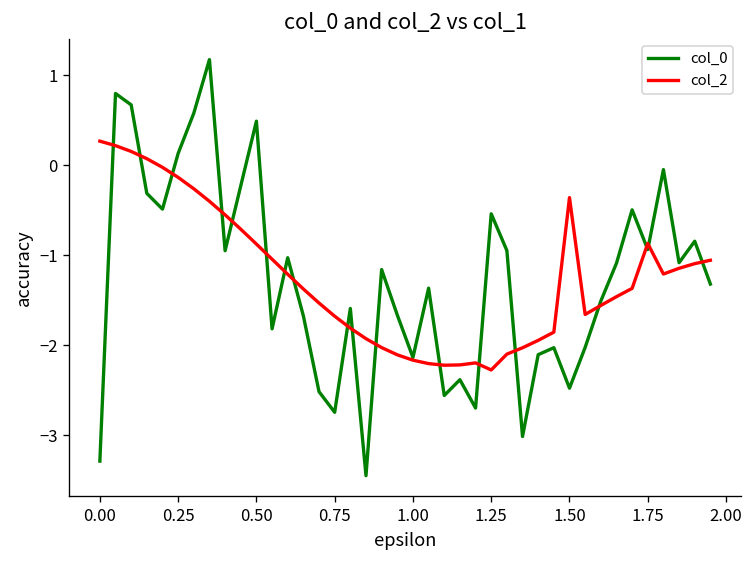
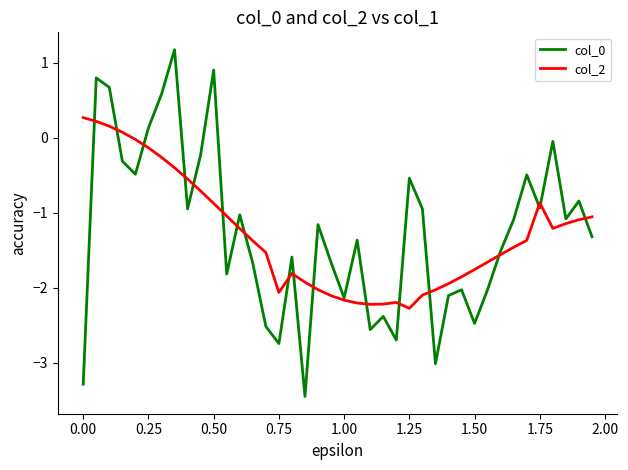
  {
    "col_0": {
      "0.00": -3.3,
      "0.25": 0.1,
-     "0.50": 0.5,
+     "0.50": 0.9,
      "0.75": -2.7,
      "1.25": -0.5,
      "1.50": -2.5,
      "1.75": -0.9
    },
    "col_2": {
      "0.00": 0.3,
      "0.25": -0.1,
      "0.50": -0.9,
-     "0.75": -1.7,
+     "0.75": -2.1,
      "1.25": -2.3,
-     "1.50": -0.4,
+     "1.50": -1.8,
      "1.75": -0.9
    }
  }
